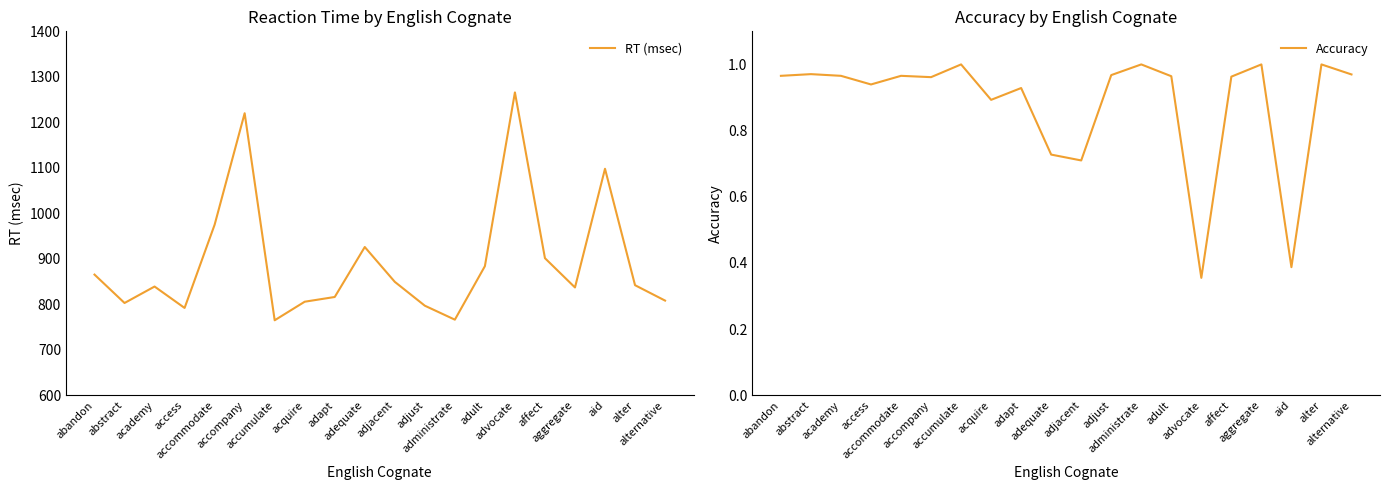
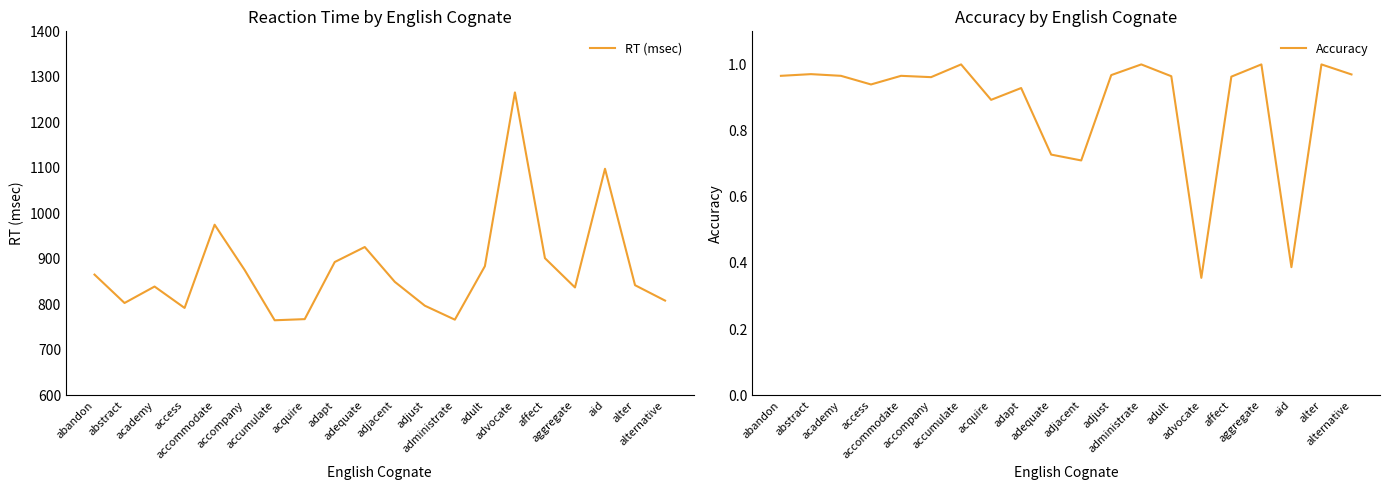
  {
    "Reaction Time by English Cognate": {
      "abandon": 870,
      "abstract": 800,
      "academy": 840,
      "access": 790,
      "accommodate": 970,
-     "accompany": 1220,
+     "accompany": 880,
      "accumulate": 760,
-     "acquire": 810,
-     "adapt": 820,
+     "acquire": 770,
+     "adapt": 890,
      "adequate": 930,
      "adjacent": 850,
      "adjust": 800,
      "administrate": 770,
      "adult": 880,
      "advocate": 1270,
      "affect": 900,
      "aggregate": 840,
      "aid": 1100,
      "alter": 840,
      "alternative": 810
    },
    "Accuracy by English Cognate": {
      "abandon": 0.97,
      "abstract": 0.97,
      "academy": 0.97,
      "access": 0.94,
      "accommodate": 0.97,
      "accompany": 0.96,
      "accumulate": 1.00,
      "acquire": 0.89,
      "adapt": 0.93,
      "adequate": 0.73,
      "adjacent": 0.71,
      "adjust": 0.97,
      "administrate": 1.00,
      "adult": 0.96,
      "advocate": 0.35,
      "affect": 0.96,
      "aggregate": 1.00,
      "aid": 0.39,
      "alter": 1.00,
      "alternative": 0.97
    }
  }
